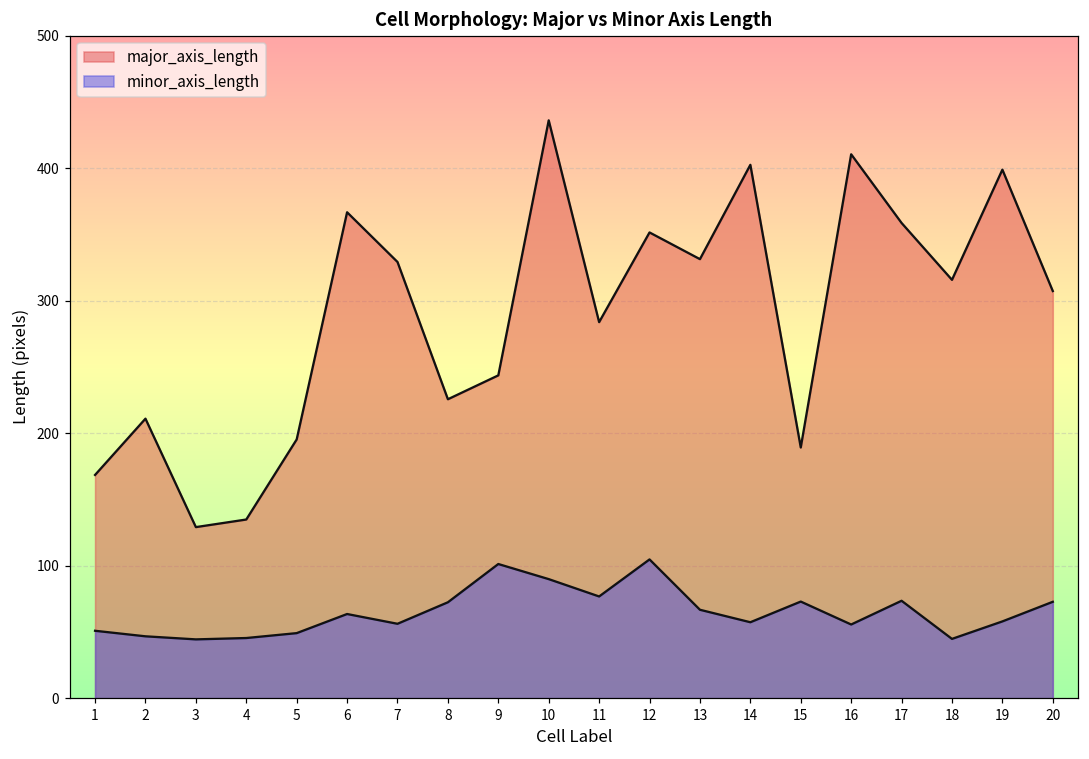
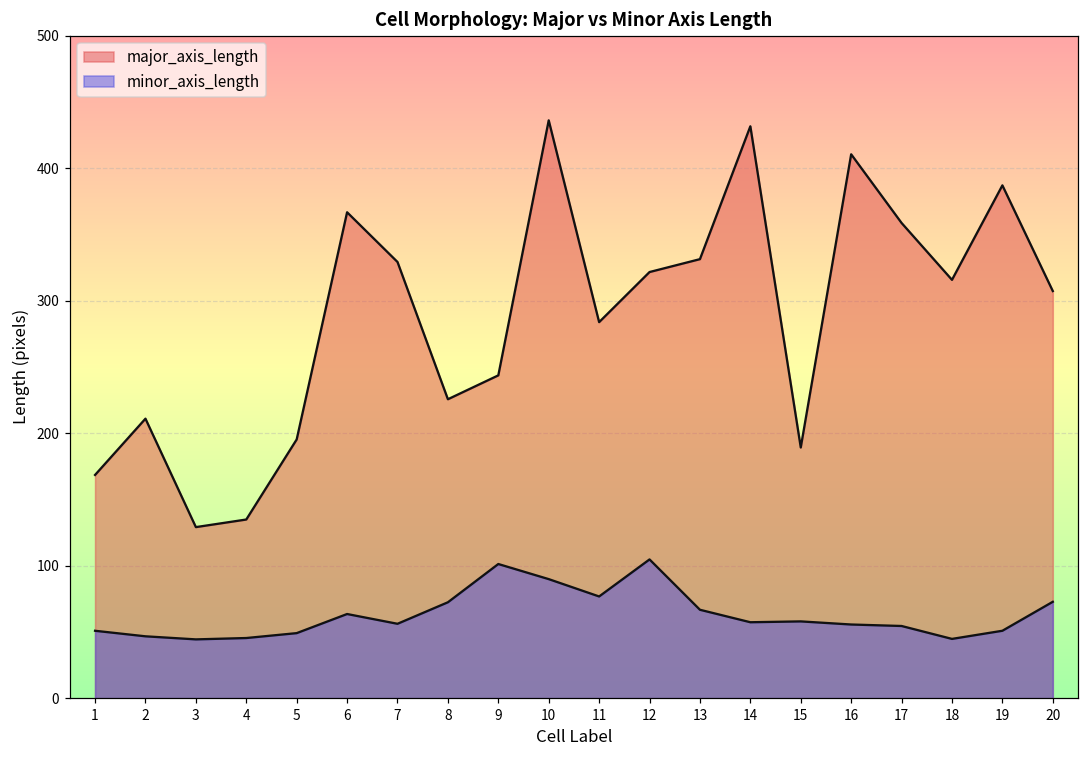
  {
    "major_axis_length": {
      "1": 168,
      "2": 211,
      "3": 129,
      "4": 135,
      "5": 195,
      "6": 367,
      "7": 329,
      "8": 226,
      "9": 244,
      "10": 436,
      "11": 284,
-     "12": 351,
+     "12": 322,
      "13": 331,
-     "14": 402,
+     "14": 432,
      "15": 189,
      "16": 410,
      "17": 359,
      "18": 316,
-     "19": 399,
+     "19": 387,
      "20": 307
    },
    "minor_axis_length": {
      "1": 51,
      "2": 47,
      "3": 44,
      "4": 45,
      "5": 49,
      "6": 64,
      "7": 56,
      "8": 72,
      "9": 101,
      "10": 90,
      "11": 77,
      "12": 105,
      "13": 67,
      "14": 57,
-     "15": 73,
+     "15": 58,
      "16": 56,
-     "17": 74,
+     "17": 54,
      "18": 45,
-     "19": 58,
+     "19": 51,
      "20": 73
    }
  }
